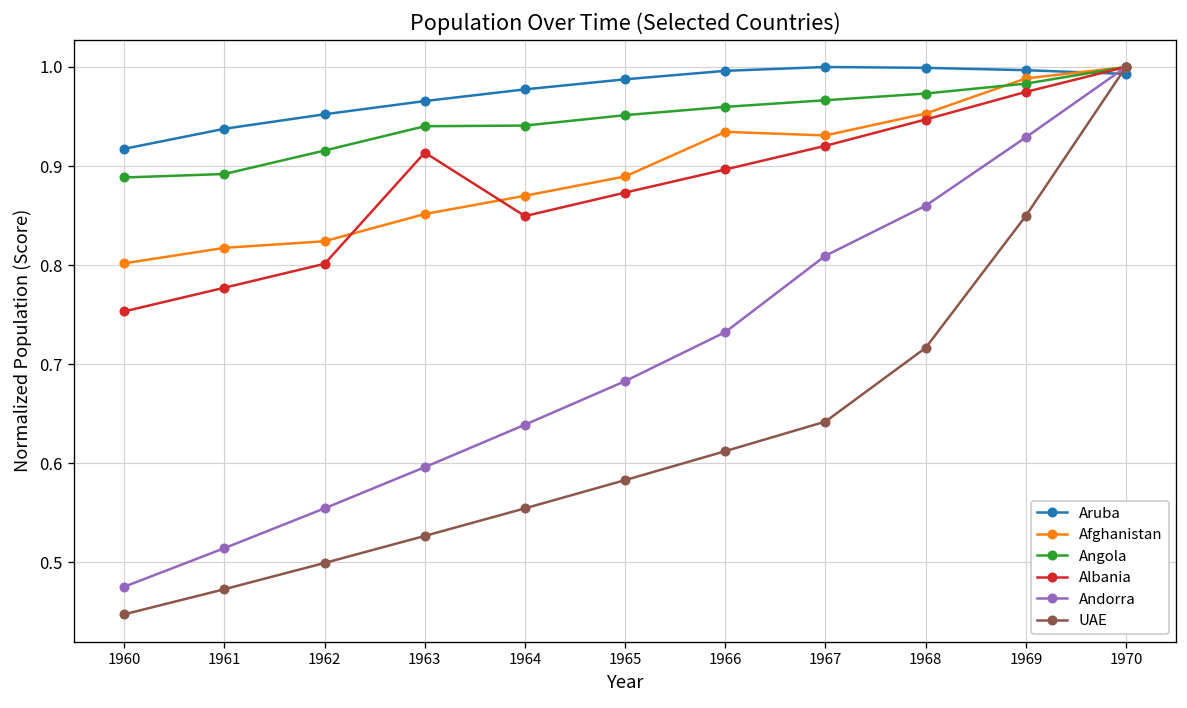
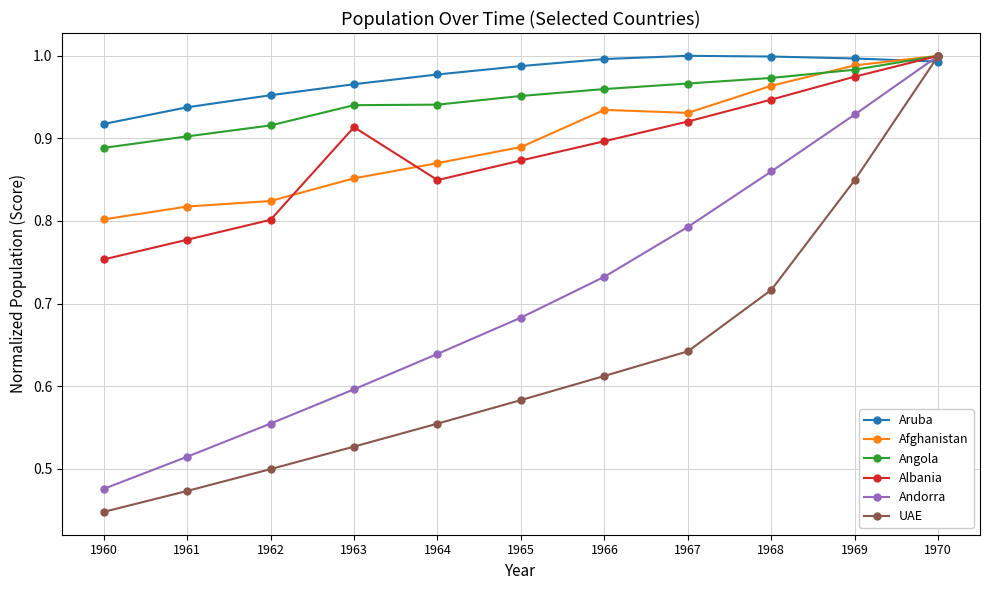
  {
    "Aruba": {
      "1960": 0.92,
      "1961": 0.94,
      "1962": 0.95,
      "1963": 0.97,
      "1964": 0.98,
      "1965": 0.99,
      "1966": 1.00,
      "1967": 1.00,
      "1968": 1.00,
      "1969": 1.00,
      "1970": 0.99
    },
    "Afghanistan": {
      "1960": 0.80,
      "1961": 0.82,
      "1962": 0.82,
      "1963": 0.85,
      "1964": 0.87,
      "1965": 0.89,
      "1966": 0.93,
      "1967": 0.93,
-     "1968": 0.95,
+     "1968": 0.96,
      "1969": 0.99
    },
    "Angola": {
      "1960": 0.89,
-     "1961": 0.89,
+     "1961": 0.90,
      "1962": 0.92,
      "1963": 0.94,
      "1964": 0.94,
      "1965": 0.95,
      "1966": 0.96,
      "1967": 0.97,
      "1968": 0.97,
      "1969": 0.98
    },
    "Albania": {
      "1960": 0.75,
      "1961": 0.78,
      "1962": 0.80,
      "1963": 0.91,
      "1964": 0.85,
      "1965": 0.87,
      "1966": 0.90,
      "1967": 0.92,
      "1968": 0.95,
      "1969": 0.97
    },
    "Andorra": {
      "1960": 0.48,
      "1961": 0.51,
      "1962": 0.55,
      "1963": 0.60,
      "1964": 0.64,
      "1965": 0.68,
      "1966": 0.73,
-     "1967": 0.81,
+     "1967": 0.79,
      "1968": 0.86,
      "1969": 0.93
    },
    "UAE": {
      "1960": 0.45,
      "1961": 0.47,
      "1962": 0.50,
      "1963": 0.53,
      "1964": 0.55,
      "1965": 0.58,
      "1966": 0.61,
      "1967": 0.64,
      "1968": 0.72,
      "1969": 0.85
    }
  }
